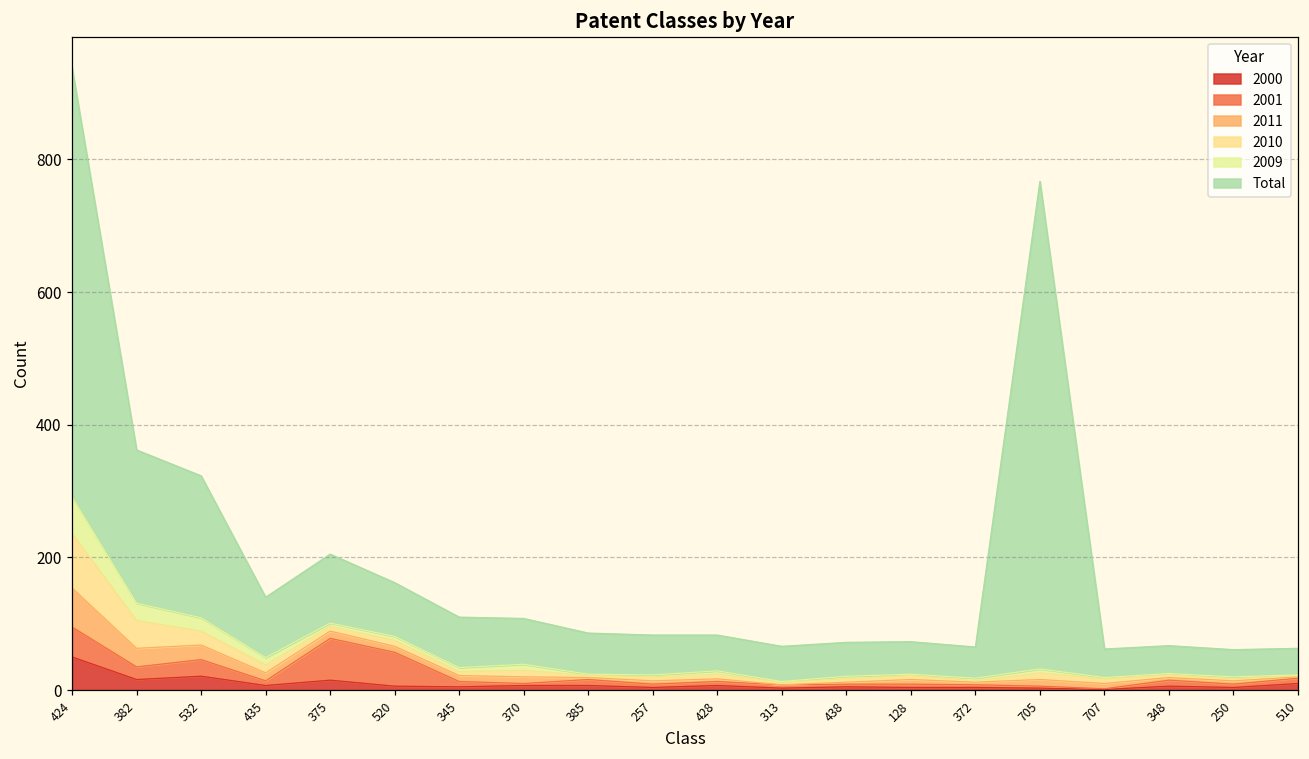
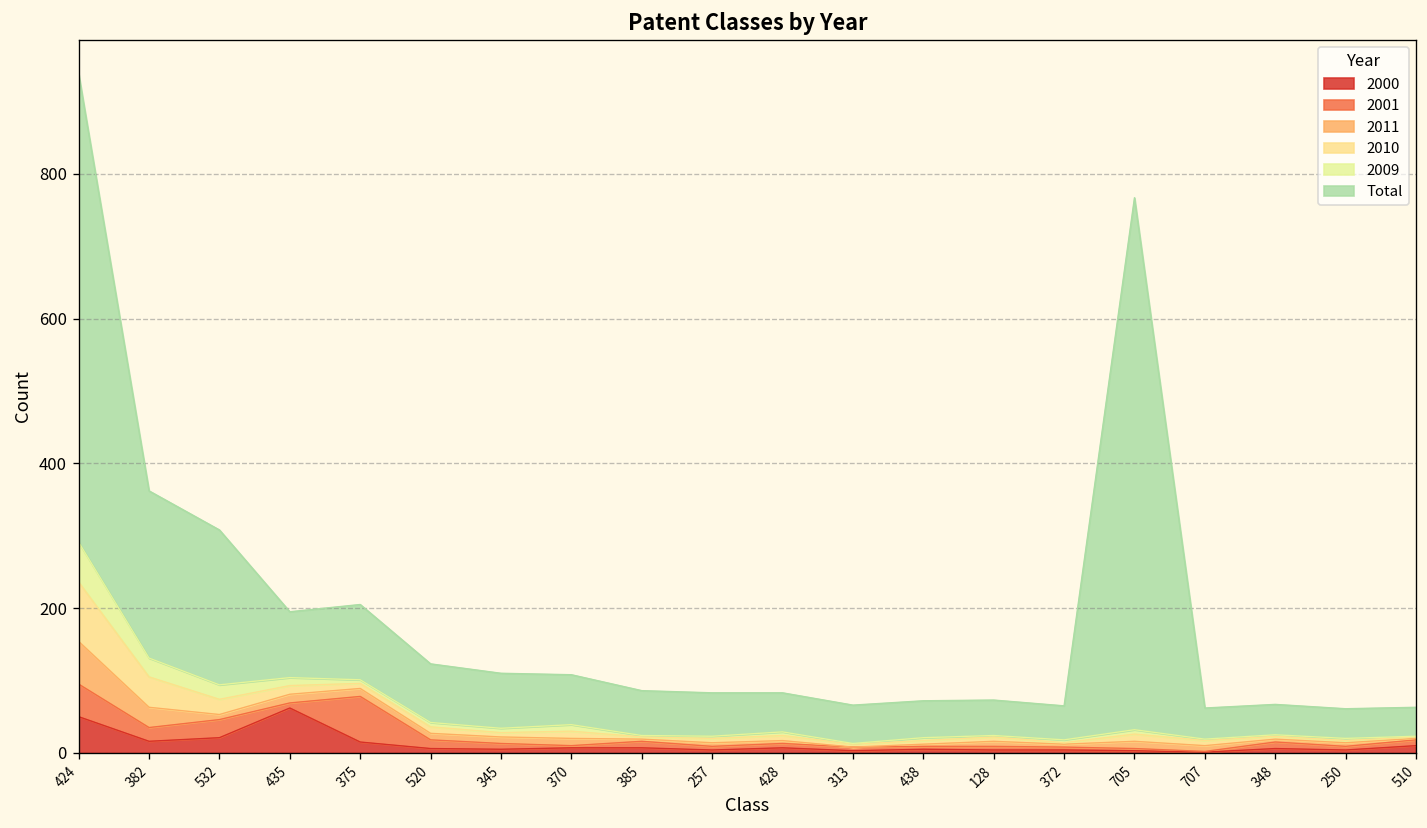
  {
    "2000": {
      "424": 50,
      "382": 20,
      "532": 20,
-     "435": 10,
+     "435": 60,
      "375": 20,
      "520": 10,
      "345": 10,
      "385": 10,
      "257": 0,
      "428": 10,
      "313": 0,
      "128": 0,
      "348": 10,
      "250": 0,
      "510": 10
    },
    "2001": {
      "424": 50,
      "382": 20,
      "532": 30,
      "435": 10,
      "375": 60,
-     "520": 50,
+     "520": 10,
      "345": 10,
      "257": 10,
      "128": 10,
      "250": 10
    },
    "2011": {
      "424": 60,
      "382": 30,
-     "532": 20,
+     "532": 10,
      "435": 10,
      "375": 10,
      "520": 10,
      "345": 10,
      "370": 10,
      "257": 10,
      "128": 10,
      "705": 10,
      "707": 10
    },
    "Total": {
      "424": 650,
      "382": 230,
      "532": 210,
      "435": 90,
      "375": 100,
      "520": 80,
      "345": 80,
      "370": 70,
      "385": 60,
      "257": 60,
      "428": 50,
      "313": 50,
      "438": 50,
      "128": 50,
      "372": 50,
      "705": 740,
      "707": 40,
      "348": 40,
      "250": 40,
      "510": 40
    }
  }
